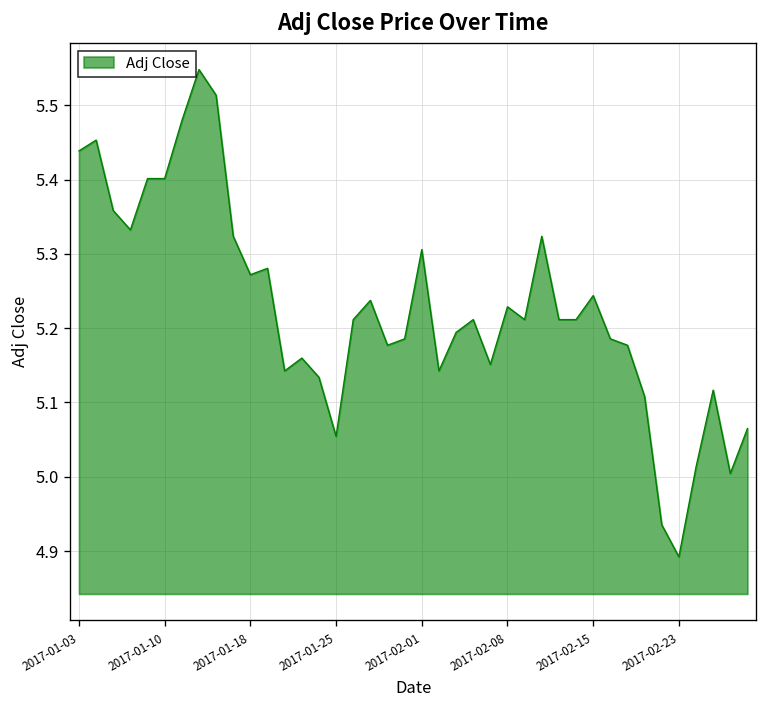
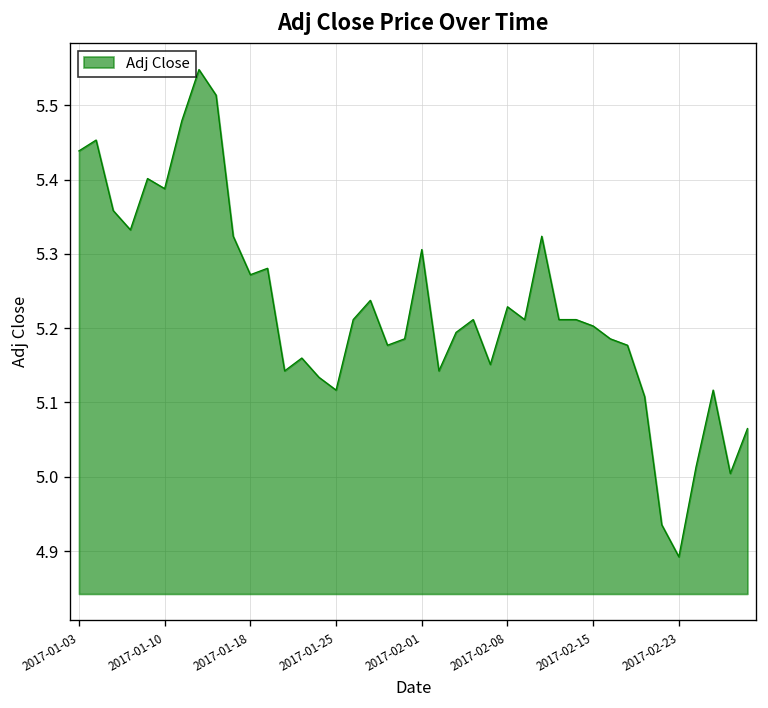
  {
    "2017-01-03": 5.44,
-   "2017-01-10": 5.40,
+   "2017-01-10": 5.39,
    "2017-01-18": 5.27,
-   "2017-01-25": 5.05,
+   "2017-01-25": 5.12,
    "2017-02-01": 5.31,
    "2017-02-08": 5.23,
-   "2017-02-15": 5.24,
+   "2017-02-15": 5.20,
    "2017-02-23": 4.89
  }
